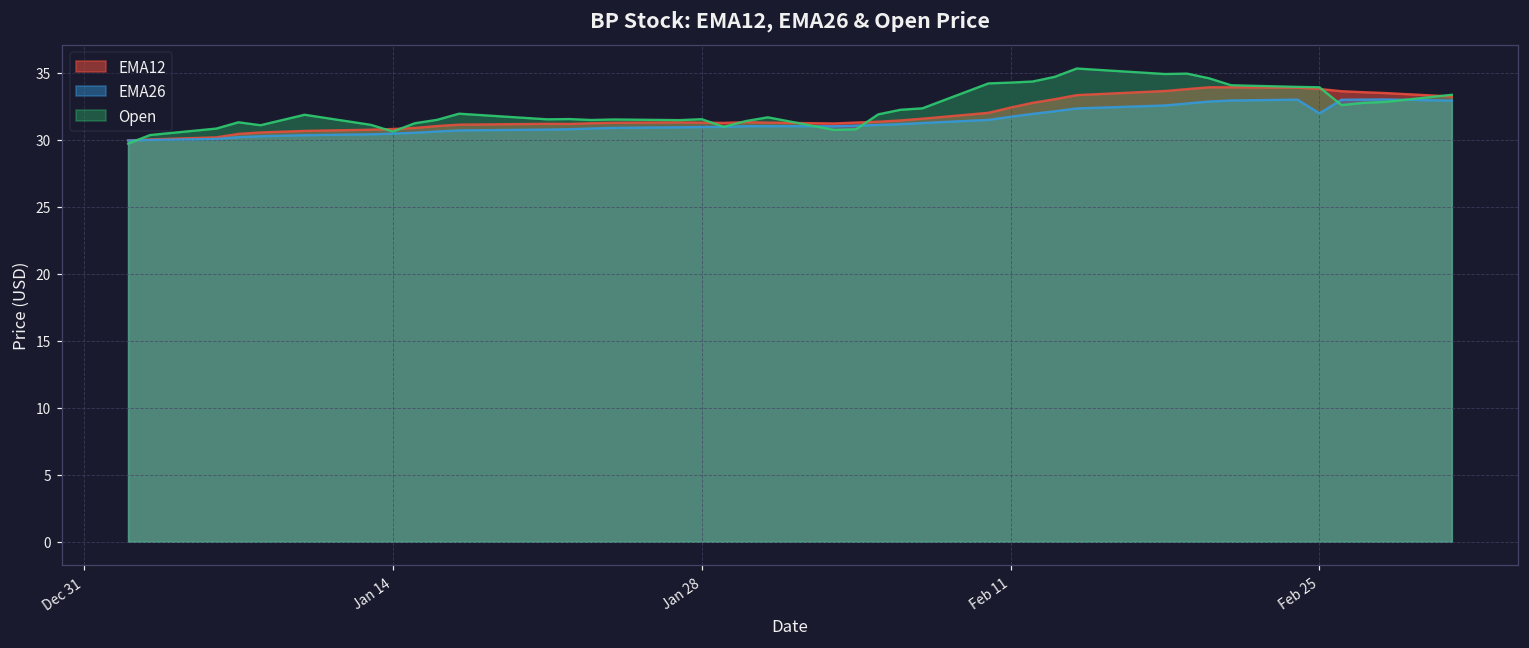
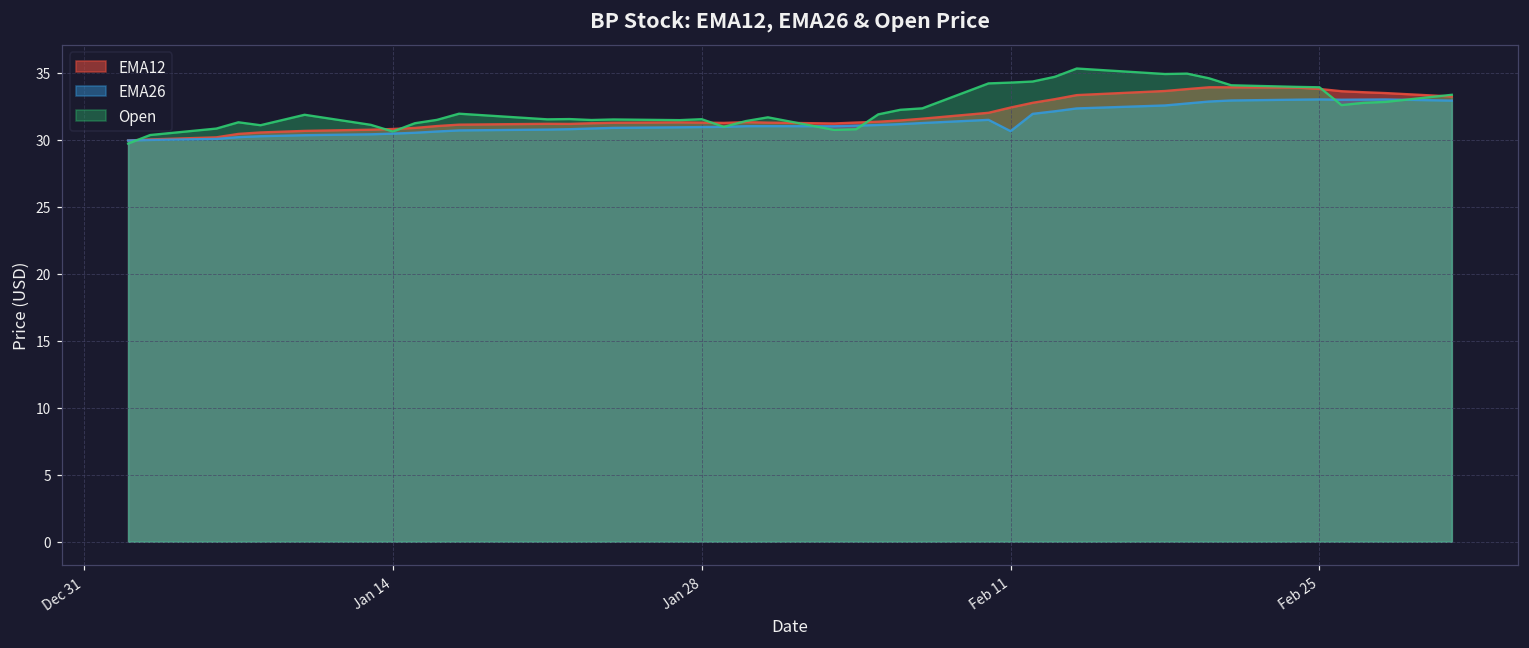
  {
    "EMA12": {
      "Jan 28": 31.3,
      "Feb 11": 32.4
    },
    "EMA26": {
      "Jan 28": 30.9,
-     "Feb 11": 31.7,
-     "Feb 25": 32.0
+     "Feb 11": 30.6,
+     "Feb 25": 33.0
    },
    "Open": {
      "Jan 28": 31.5,
      "Feb 11": 34.3
    }
  }
